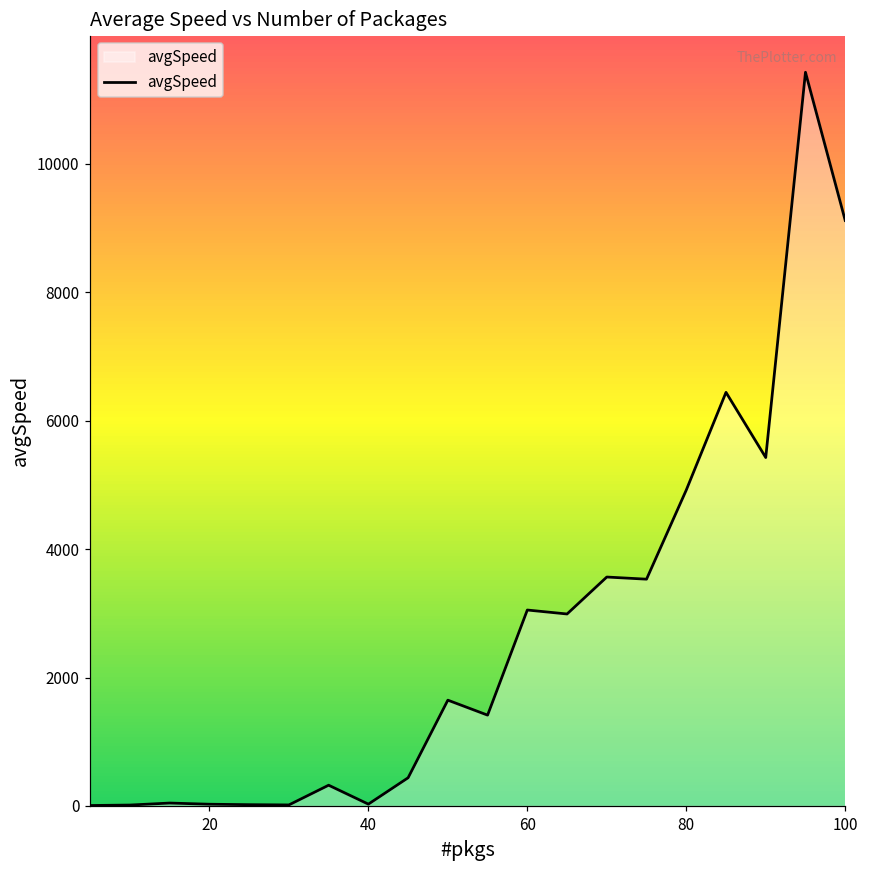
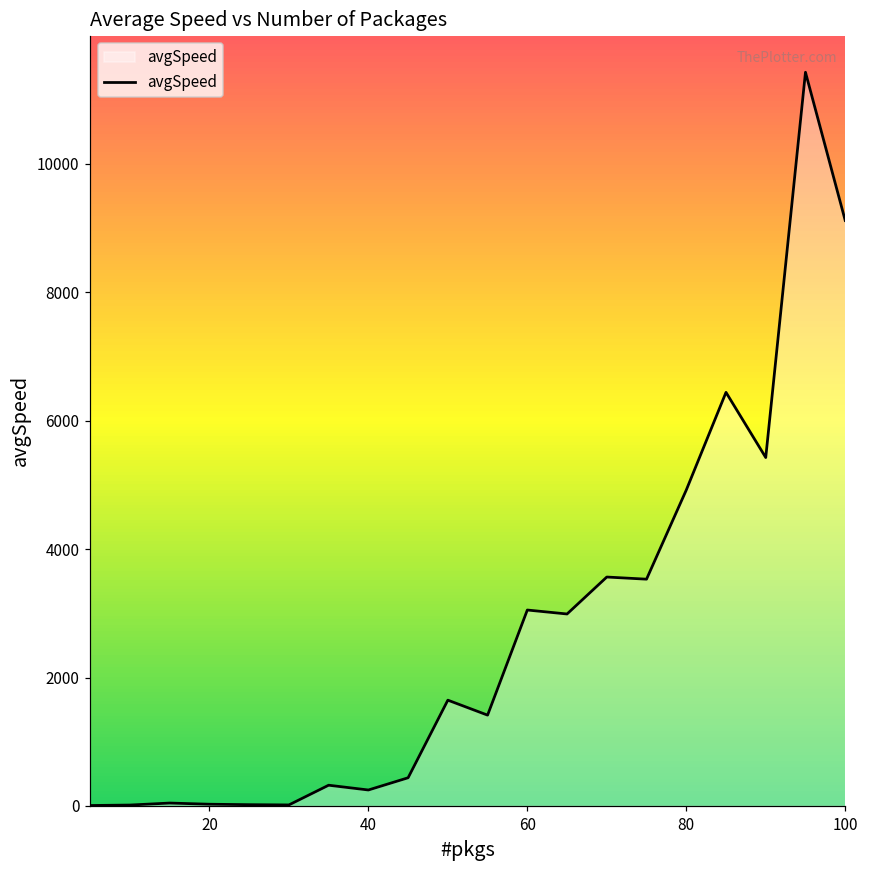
  {
    "20": 0,
-   "40": 0,
+   "40": 200,
    "60": 3100,
    "80": 4900,
    "100": 9100
  }
